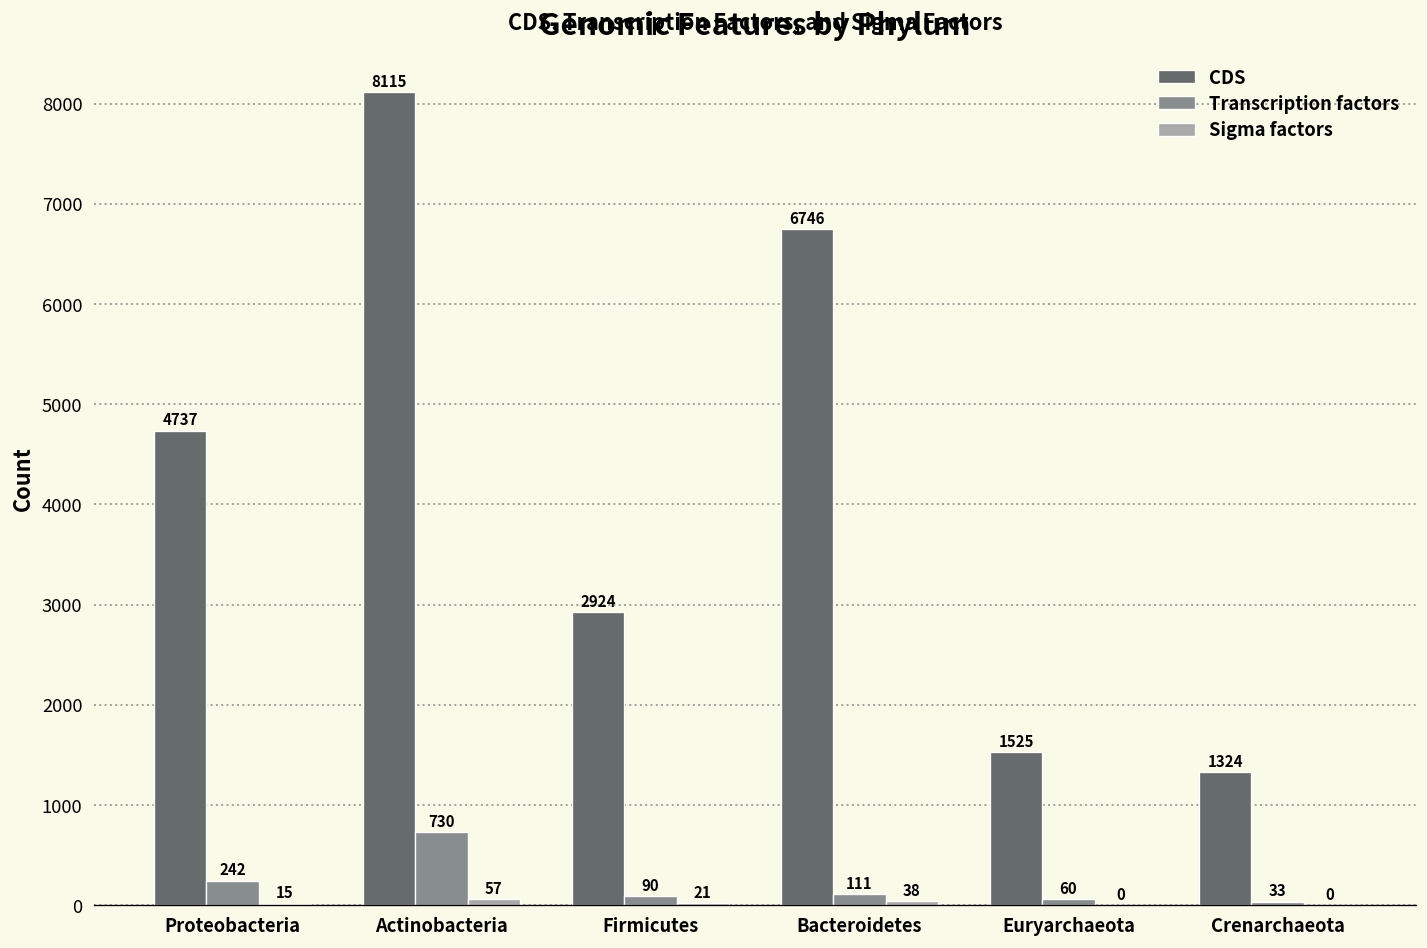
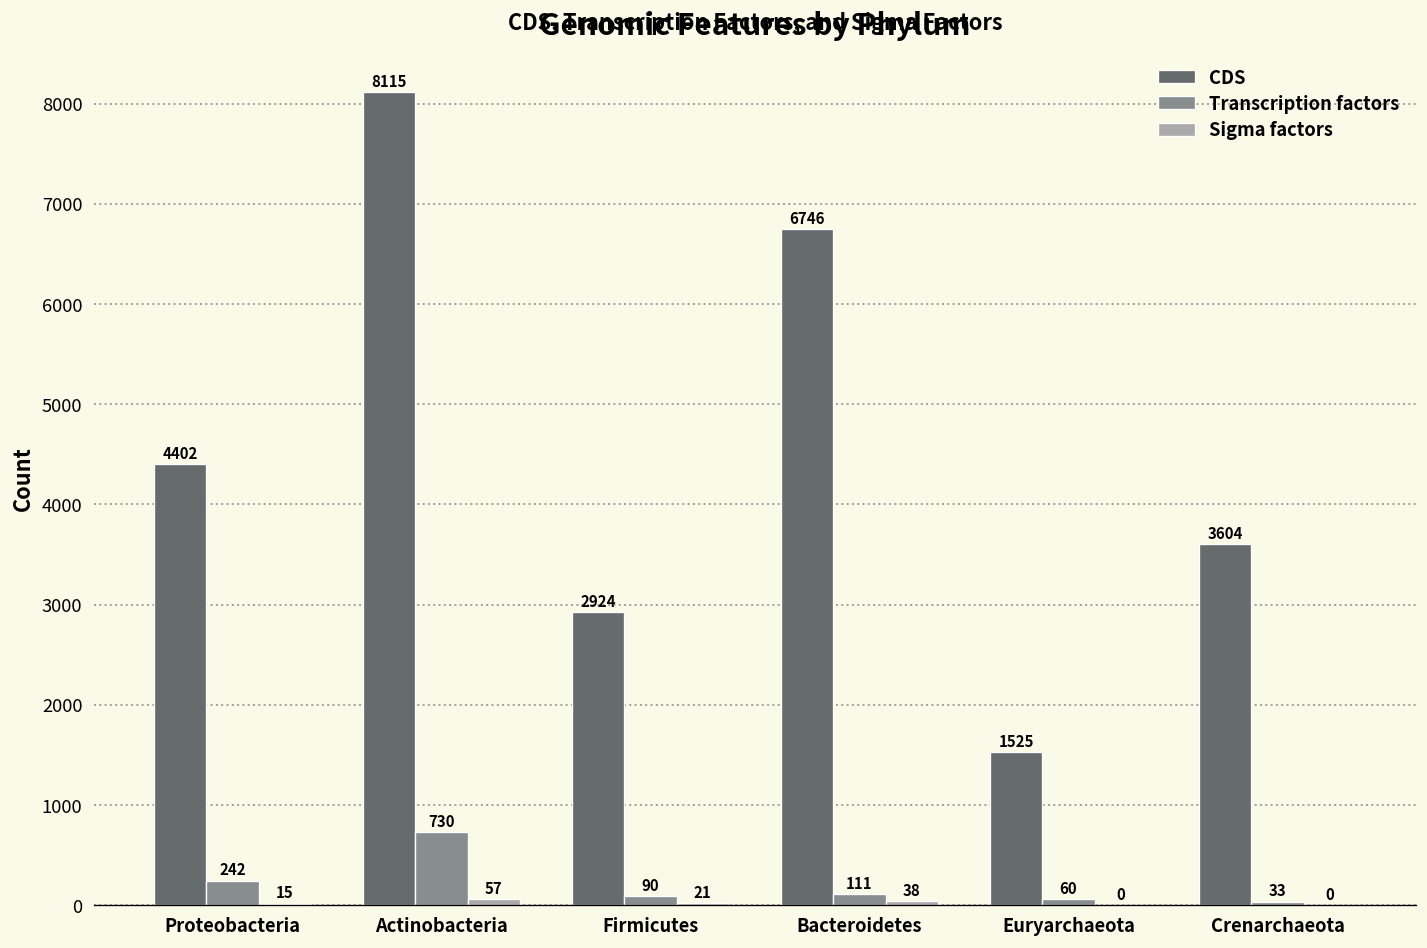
  {
    "CDS": {
-     "Proteobacteria": 4737,
+     "Proteobacteria": 4402,
      "Actinobacteria": 8115,
      "Firmicutes": 2924,
      "Bacteroidetes": 6746,
      "Euryarchaeota": 1525,
-     "Crenarchaeota": 1324
+     "Crenarchaeota": 3604
    }
  }
